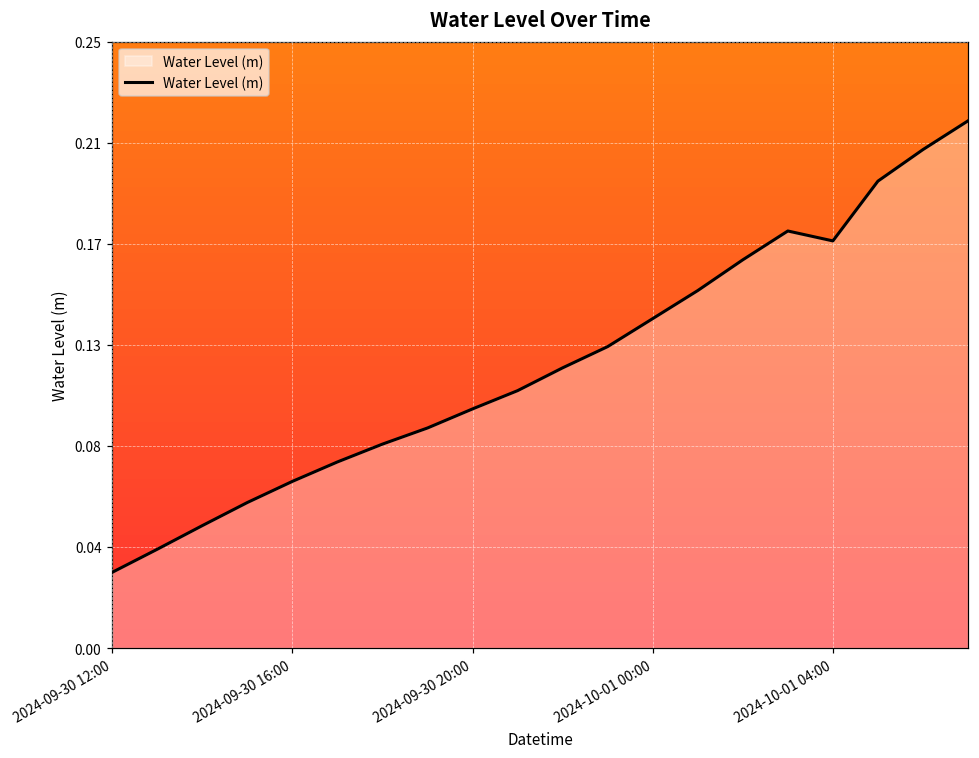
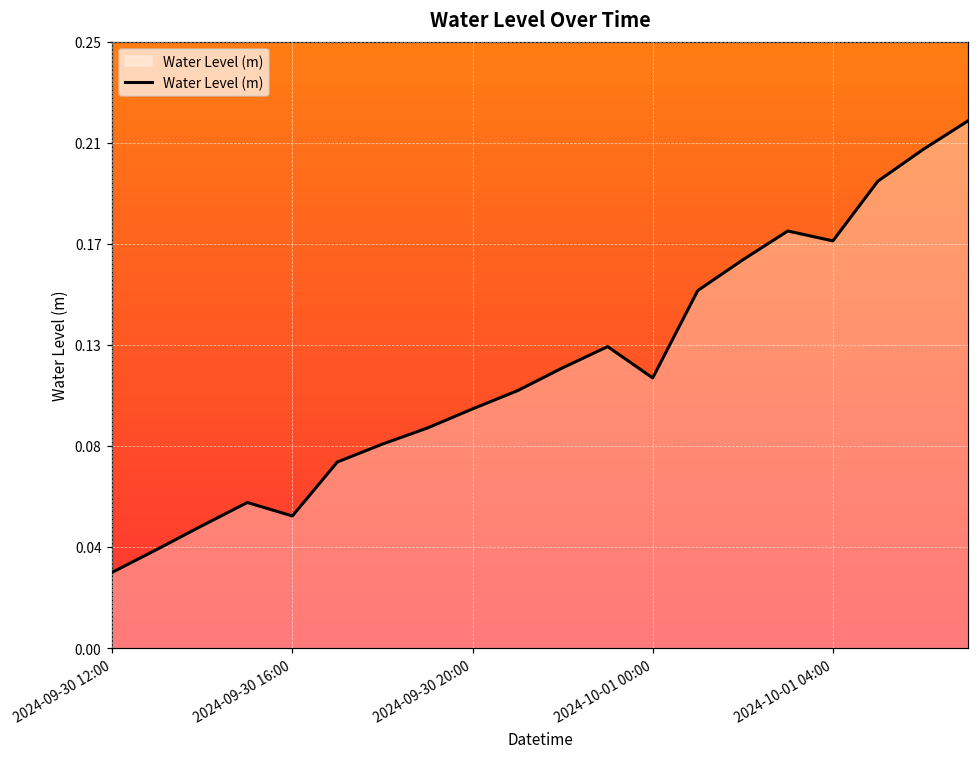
  {
    "2024-09-30 12:00": 0.031,
-   "2024-09-30 16:00": 0.069,
+   "2024-09-30 16:00": 0.055,
    "2024-09-30 20:00": 0.099,
-   "2024-10-01 00:00": 0.137,
+   "2024-10-01 00:00": 0.112,
    "2024-10-01 04:00": 0.169
  }
